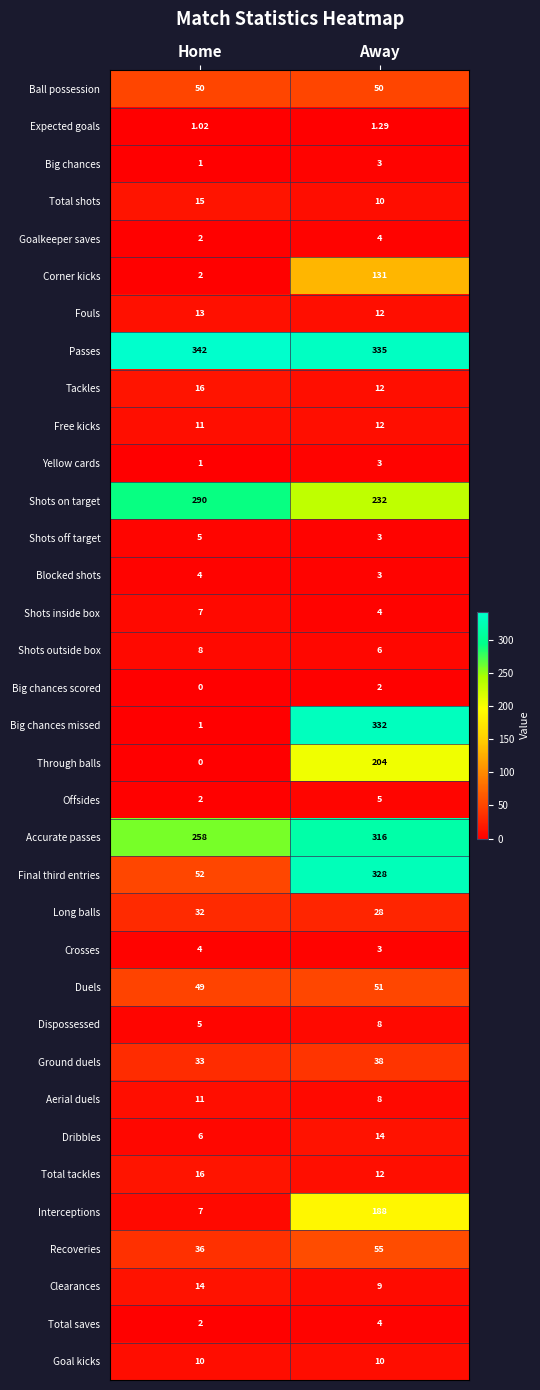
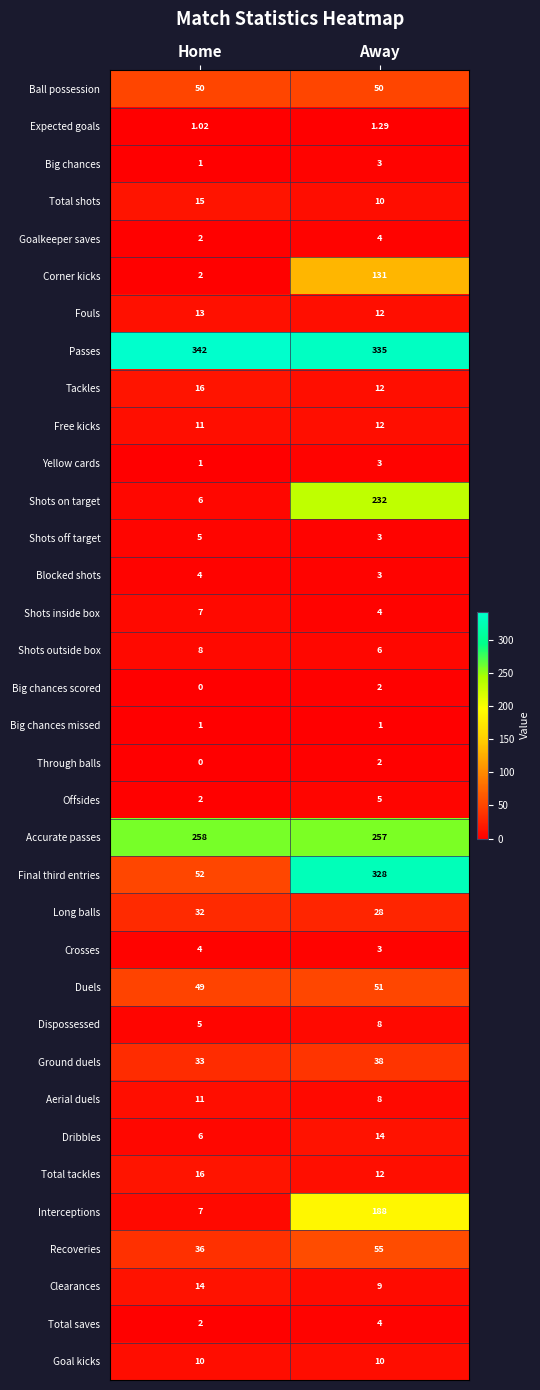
  {
    "Ball possession": {
      "Home": 50,
      "Away": 50
    },
    "Expected goals": {
      "Home": 1.02,
      "Away": 1.29
    },
    "Big chances": {
      "Home": 1,
      "Away": 3
    },
    "Total shots": {
      "Home": 15,
      "Away": 10
    },
    "Goalkeeper saves": {
      "Home": 2,
      "Away": 4
    },
    "Corner kicks": {
      "Home": 2,
      "Away": 131
    },
    "Fouls": {
      "Home": 13,
      "Away": 12
    },
    "Passes": {
      "Home": 342,
      "Away": 335
    },
    "Tackles": {
      "Home": 16,
      "Away": 12
    },
    "Free kicks": {
      "Home": 11,
      "Away": 12
    },
    "Yellow cards": {
      "Home": 1,
      "Away": 3
    },
    "Shots on target": {
-     "Home": 290,
+     "Home": 6,
      "Away": 232
    },
    "Shots off target": {
      "Home": 5,
      "Away": 3
    },
    "Blocked shots": {
      "Home": 4,
      "Away": 3
    },
    "Shots inside box": {
      "Home": 7,
      "Away": 4
    },
    "Shots outside box": {
      "Home": 8,
      "Away": 6
    },
    "Big chances scored": {
      "Home": 0,
      "Away": 2
    },
    "Big chances missed": {
      "Home": 1,
-     "Away": 332
+     "Away": 1
    },
    "Through balls": {
      "Home": 0,
-     "Away": 204
+     "Away": 2
    },
    "Offsides": {
      "Home": 2,
      "Away": 5
    },
    "Accurate passes": {
      "Home": 258,
-     "Away": 316
+     "Away": 257
    },
    "Final third entries": {
      "Home": 52,
      "Away": 328
    },
    "Long balls": {
      "Home": 32,
      "Away": 28
    },
    "Crosses": {
      "Home": 4,
      "Away": 3
    },
    "Duels": {
      "Home": 49,
      "Away": 51
    },
    "Dispossessed": {
      "Home": 5,
      "Away": 8
    },
    "Ground duels": {
      "Home": 33,
      "Away": 38
    },
    "Aerial duels": {
      "Home": 11,
      "Away": 8
    },
    "Dribbles": {
      "Home": 6,
      "Away": 14
    },
    "Total tackles": {
      "Home": 16,
      "Away": 12
    },
    "Interceptions": {
      "Home": 7,
      "Away": 188
    },
    "Recoveries": {
      "Home": 36,
      "Away": 55
    },
    "Clearances": {
      "Home": 14,
      "Away": 9
    },
    "Total saves": {
      "Home": 2,
      "Away": 4
    },
    "Goal kicks": {
      "Home": 10,
      "Away": 10
    }
  }
